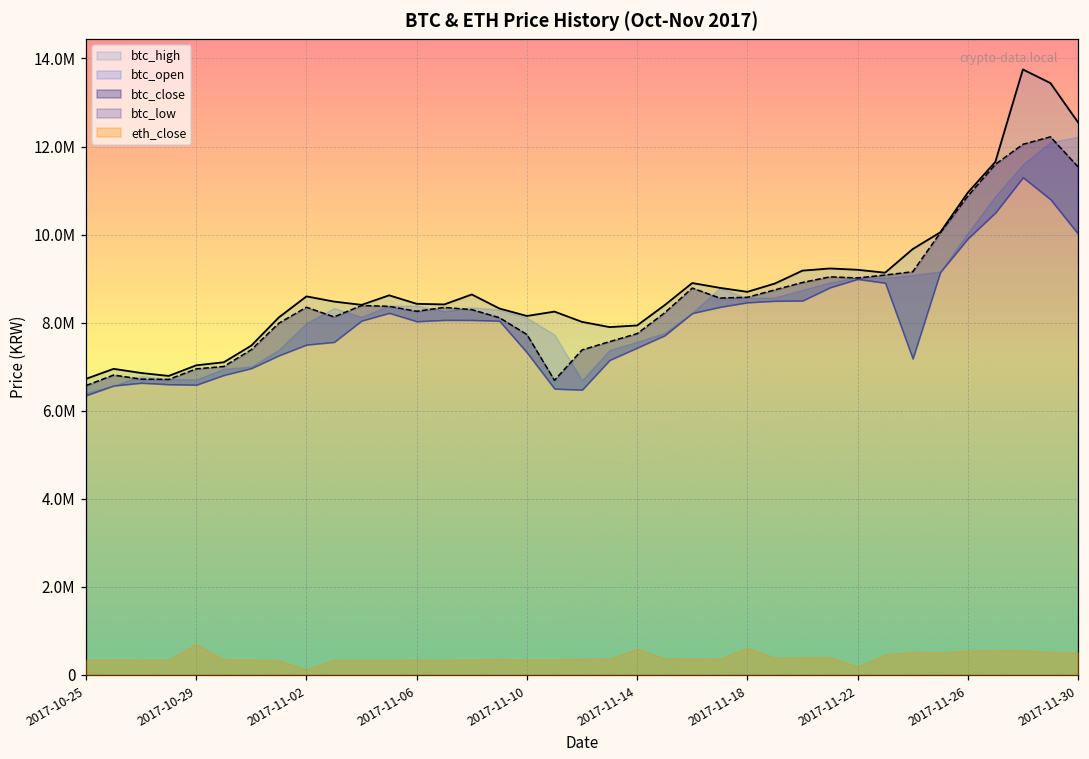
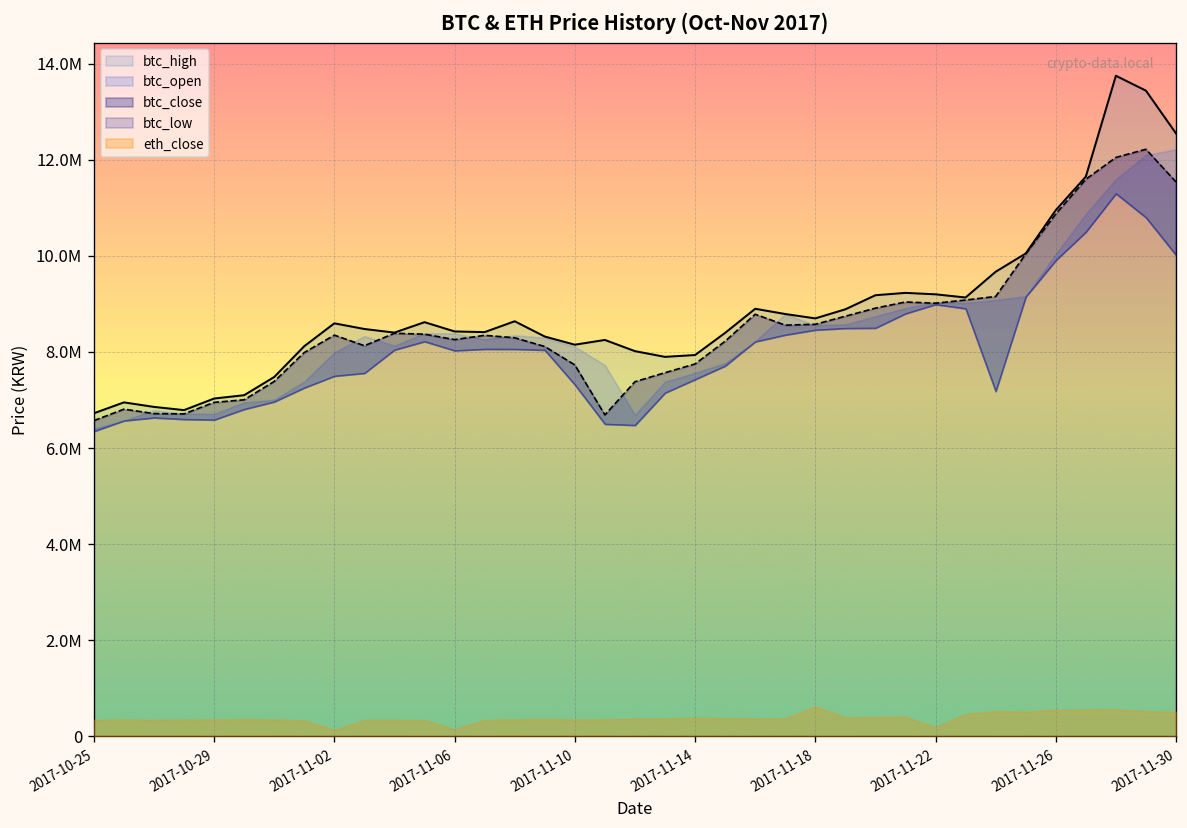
  {
    "eth_close": {
      "2017-10-25": 300000,
-     "2017-10-29": 700000,
+     "2017-10-29": 300000,
      "2017-11-02": 100000,
-     "2017-11-06": 300000,
+     "2017-11-06": 100000,
      "2017-11-10": 300000,
-     "2017-11-14": 600000,
+     "2017-11-14": 400000,
      "2017-11-18": 600000,
      "2017-11-22": 200000,
      "2017-11-26": 500000,
      "2017-11-30": 500000
    }
  }
